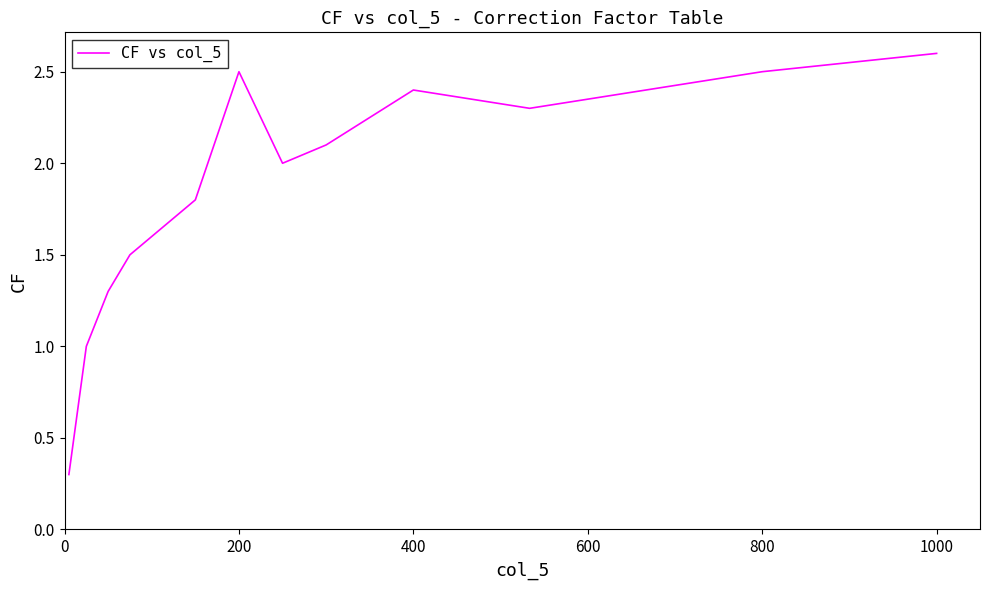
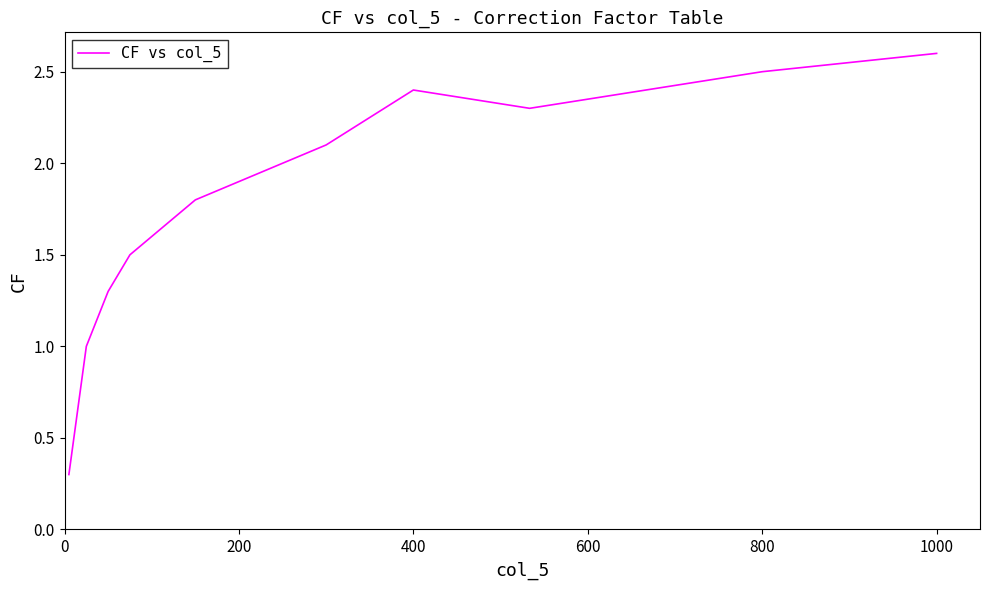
  {
-   "200": 2.5,
+   "200": 1.9,
    "400": 2.4,
    "800": 2.5,
    "1000": 2.6
  }
